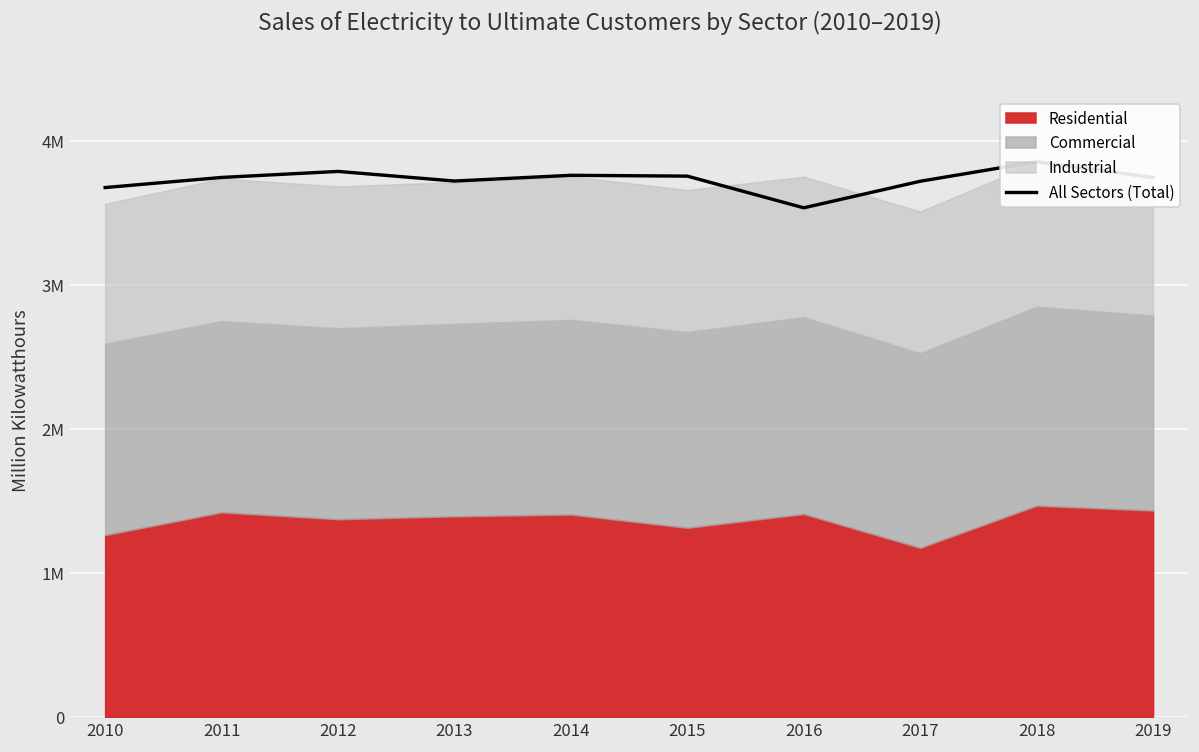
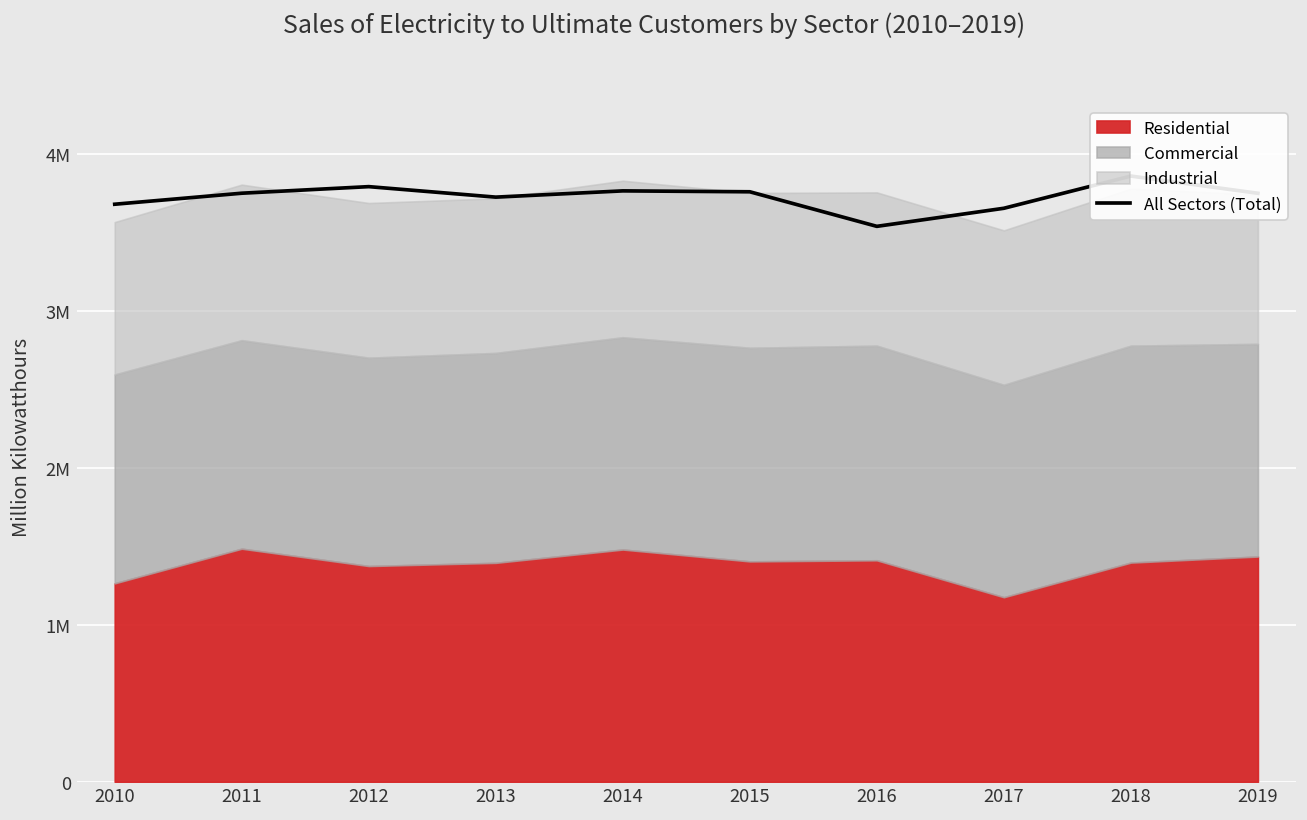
  {
    "All Sectors (Total)": {
      "2010": 3680000,
      "2012": 3790000,
      "2016": 3540000,
-     "2017": 3720000
+     "2017": 3650000
    },
    "Residential": {
      "2010": 1260000,
-     "2011": 1420000,
+     "2011": 1490000,
      "2012": 1370000,
      "2013": 1390000,
-     "2014": 1410000,
-     "2015": 1310000,
+     "2014": 1480000,
+     "2015": 1400000,
      "2016": 1410000,
      "2017": 1180000,
-     "2018": 1470000,
+     "2018": 1400000,
      "2019": 1440000
    }
  }
